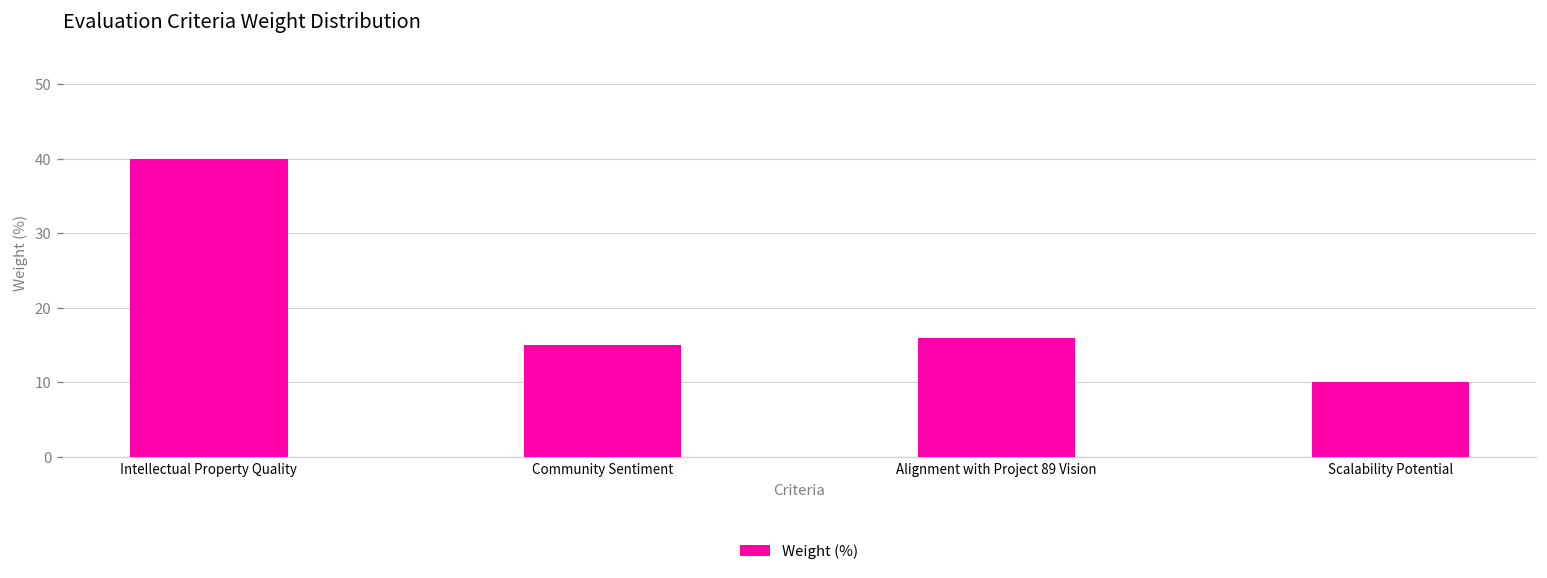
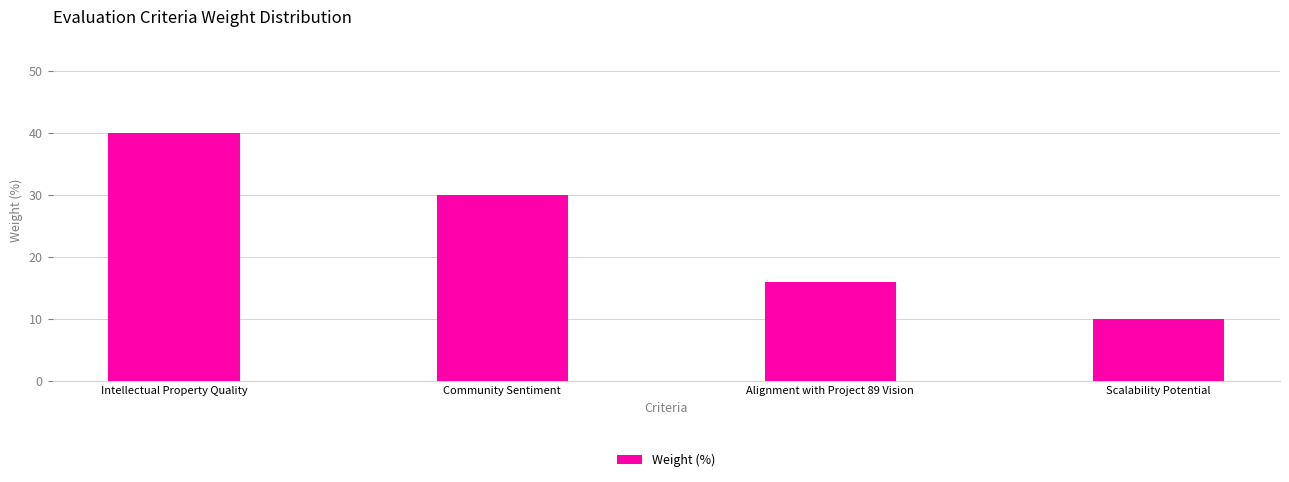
  {
    "Intellectual Property Quality": 40,
-   "Community Sentiment": 15,
+   "Community Sentiment": 30,
    "Alignment with Project 89 Vision": 16,
    "Scalability Potential": 10
  }
